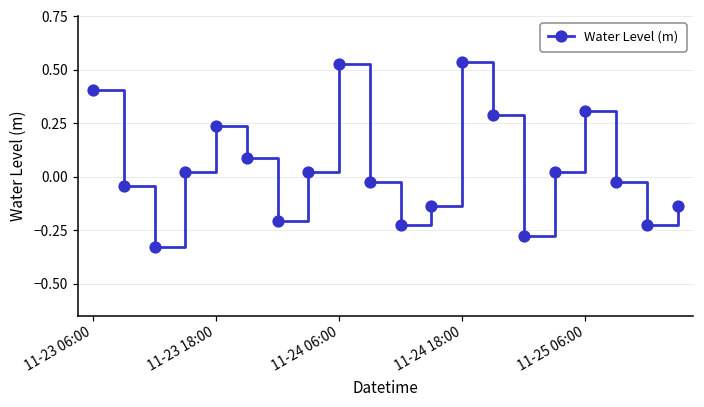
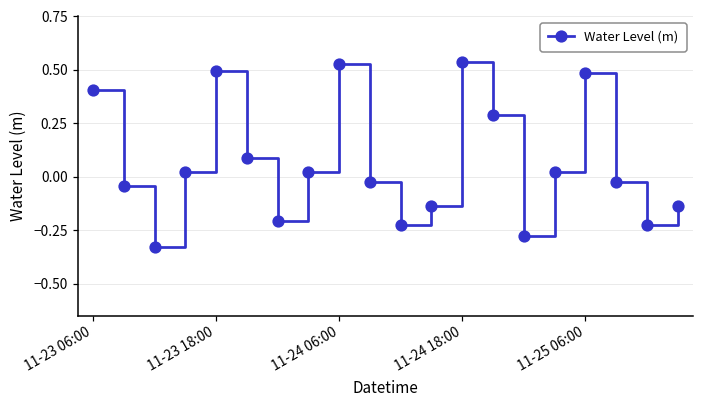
  {
    "11-23 06:00": 0.40,
-   "11-23 18:00": 0.24,
+   "11-23 18:00": 0.50,
    "11-24 06:00": 0.53,
    "11-24 18:00": 0.54,
-   "11-25 06:00": 0.31
+   "11-25 06:00": 0.49
  }
